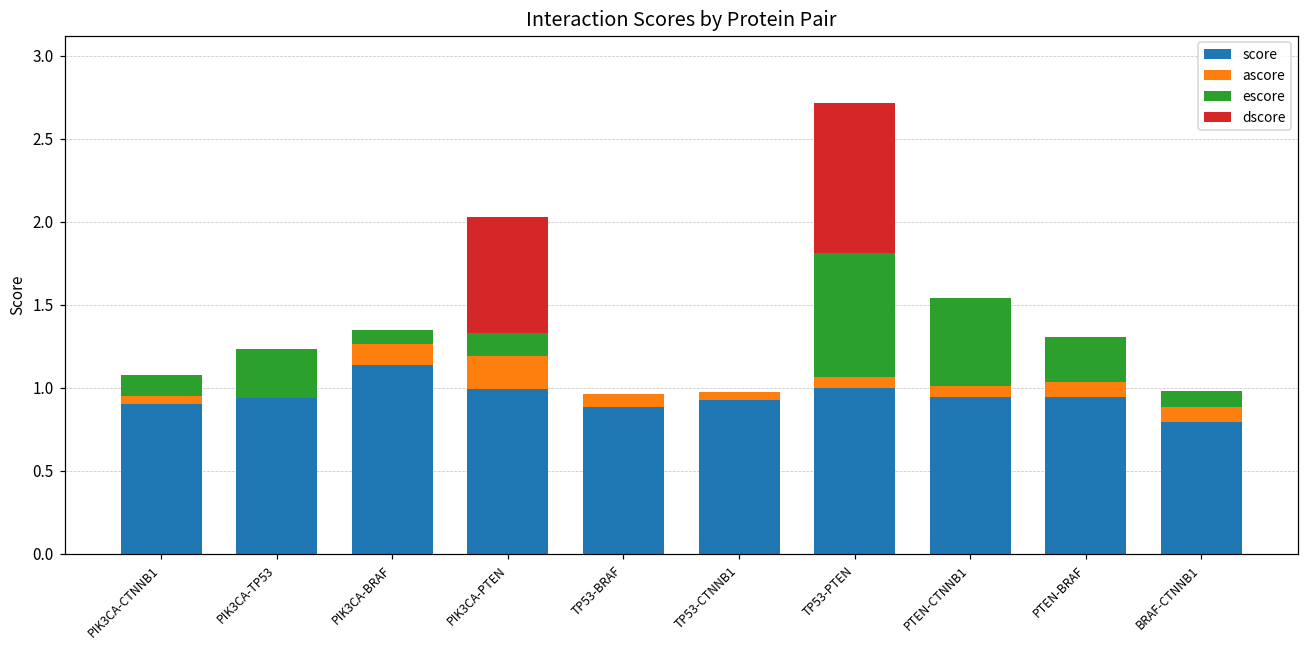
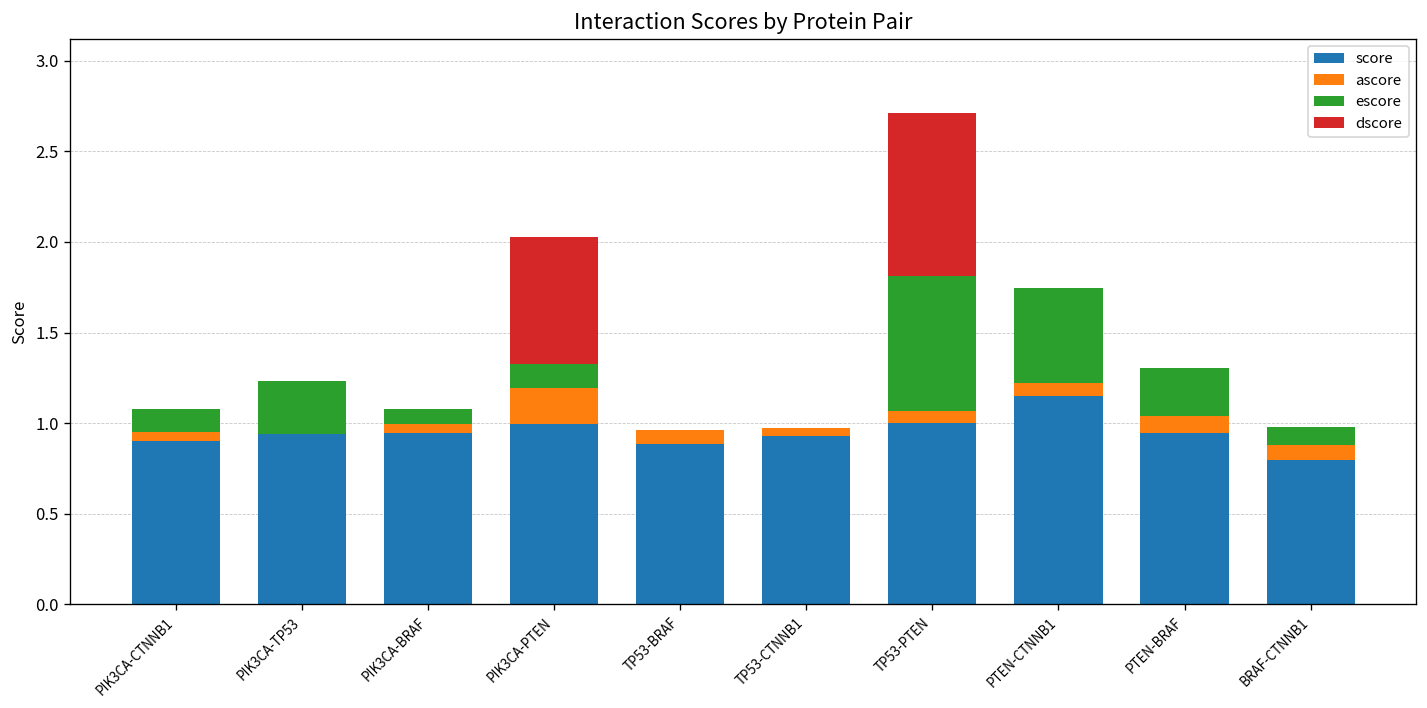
  {
    "score": {
      "PIK3CA-CTNNB1": 0.90,
      "PIK3CA-TP53": 0.94,
-     "PIK3CA-BRAF": 1.14,
+     "PIK3CA-BRAF": 0.95,
      "PIK3CA-PTEN": 1.00,
      "TP53-BRAF": 0.89,
      "TP53-CTNNB1": 0.93,
      "TP53-PTEN": 1.00,
-     "PTEN-CTNNB1": 0.94,
+     "PTEN-CTNNB1": 1.15,
      "PTEN-BRAF": 0.94,
      "BRAF-CTNNB1": 0.80
    },
    "ascore": {
      "PIK3CA-CTNNB1": 0.05,
      "PIK3CA-TP53": 0.00,
-     "PIK3CA-BRAF": 0.13,
+     "PIK3CA-BRAF": 0.05,
      "PIK3CA-PTEN": 0.20,
      "TP53-BRAF": 0.08,
      "TP53-CTNNB1": 0.05,
      "TP53-PTEN": 0.07,
      "PTEN-CTNNB1": 0.07,
      "PTEN-BRAF": 0.09,
      "BRAF-CTNNB1": 0.09
    },
    "escore": {
      "PIK3CA-CTNNB1": 0.13,
      "PIK3CA-TP53": 0.29,
      "PIK3CA-BRAF": 0.08,
      "PIK3CA-PTEN": 0.13,
      "TP53-BRAF": 0.00,
      "TP53-CTNNB1": 0.00,
      "TP53-PTEN": 0.75,
      "PTEN-CTNNB1": 0.53,
      "PTEN-BRAF": 0.27,
      "BRAF-CTNNB1": 0.10
    },
    "dscore": {
      "PIK3CA-CTNNB1": 0.00,
      "PIK3CA-TP53": 0.00,
      "PIK3CA-BRAF": 0.00,
      "PIK3CA-PTEN": 0.70,
      "TP53-BRAF": 0.00,
      "TP53-CTNNB1": 0.00,
      "TP53-PTEN": 0.90,
      "PTEN-CTNNB1": 0.00,
      "PTEN-BRAF": 0.00,
      "BRAF-CTNNB1": 0.00
    }
  }
